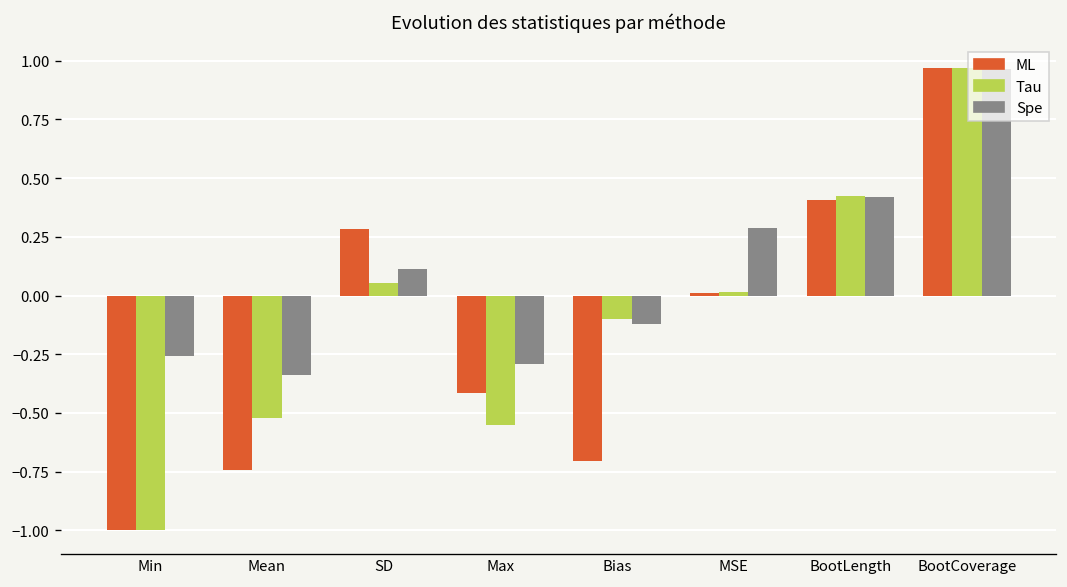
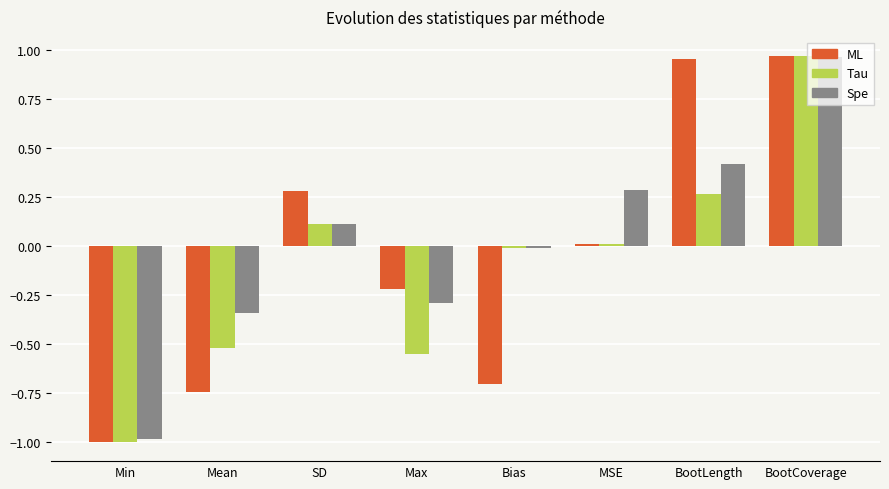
  {
    "ML": {
      "Min": -1.00,
      "Mean": -0.74,
      "SD": 0.28,
-     "Max": -0.42,
+     "Max": -0.22,
      "Bias": -0.70,
-     "BootLength": 0.41,
+     "BootLength": 0.96,
      "BootCoverage": 0.97
    },
    "Tau": {
      "Min": -1.00,
      "Mean": -0.52,
-     "SD": 0.05,
+     "SD": 0.11,
      "Max": -0.55,
-     "Bias": -0.10,
+     "Bias": -0.01,
      "MSE": 0.01,
-     "BootLength": 0.42,
+     "BootLength": 0.27,
      "BootCoverage": 0.97
    },
    "Spe": {
-     "Min": -0.26,
+     "Min": -0.99,
      "Mean": -0.34,
      "SD": 0.11,
      "Max": -0.29,
-     "Bias": -0.12,
+     "Bias": -0.01,
      "MSE": 0.29,
      "BootLength": 0.42
    }
  }
